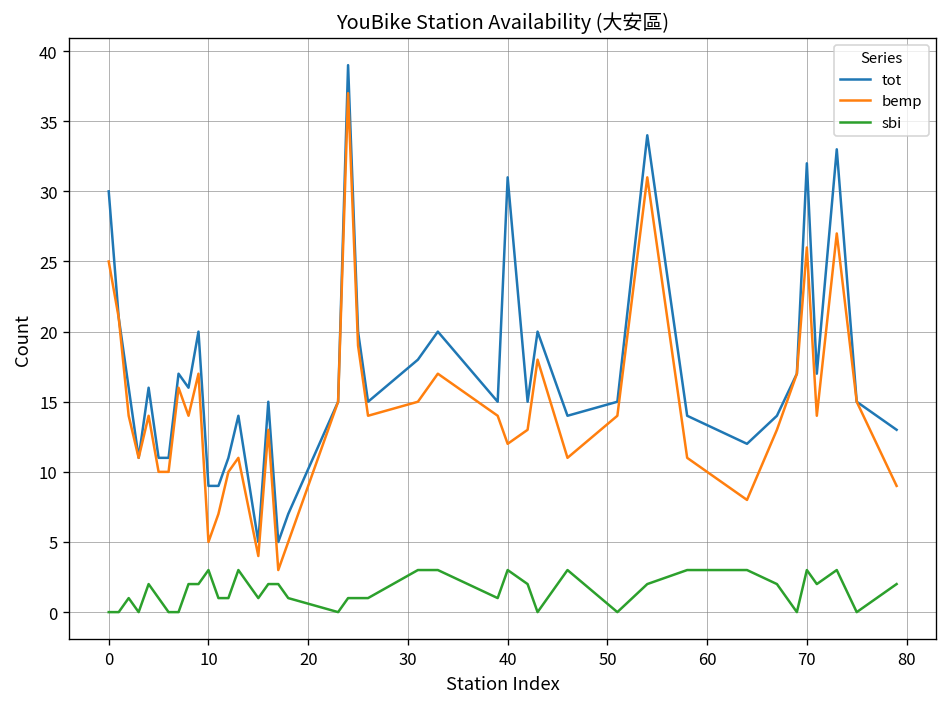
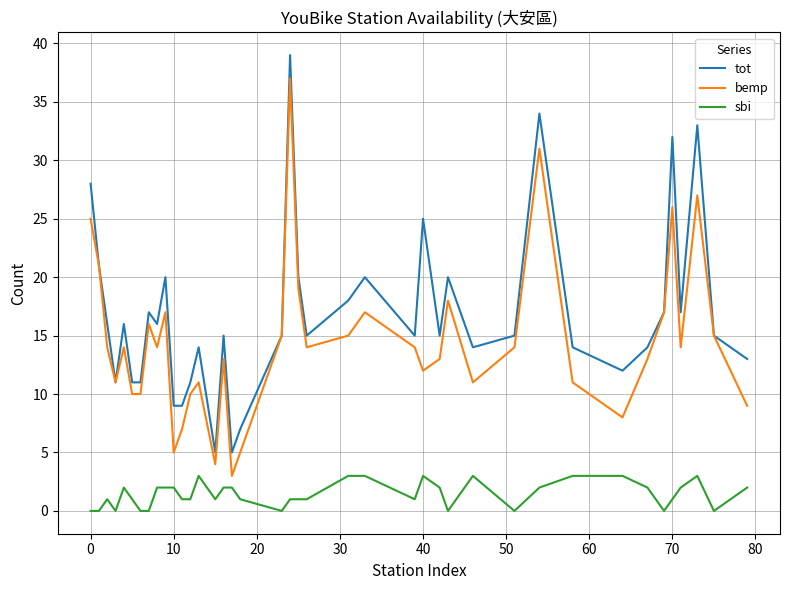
  {
    "tot": {
-     "0": 30,
+     "0": 28,
      "10": 9,
-     "40": 31,
+     "40": 25,
      "70": 32
    },
    "bemp": {
      "0": 25,
      "10": 5,
      "40": 12,
      "70": 26
    },
    "sbi": {
      "0": 0,
-     "10": 3,
+     "10": 2,
      "40": 3,
-     "70": 3
+     "70": 1
    }
  }
